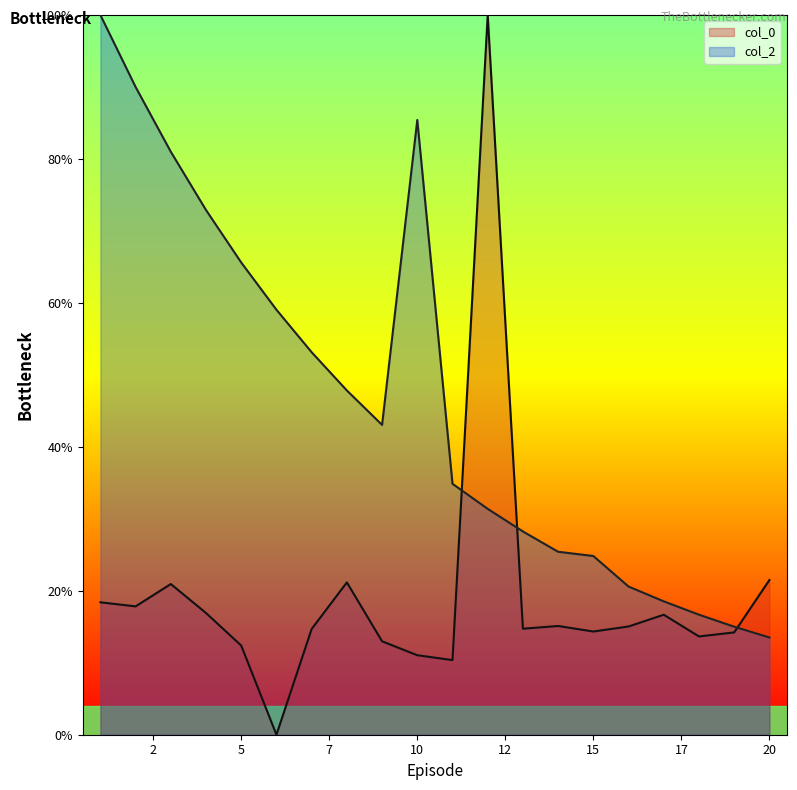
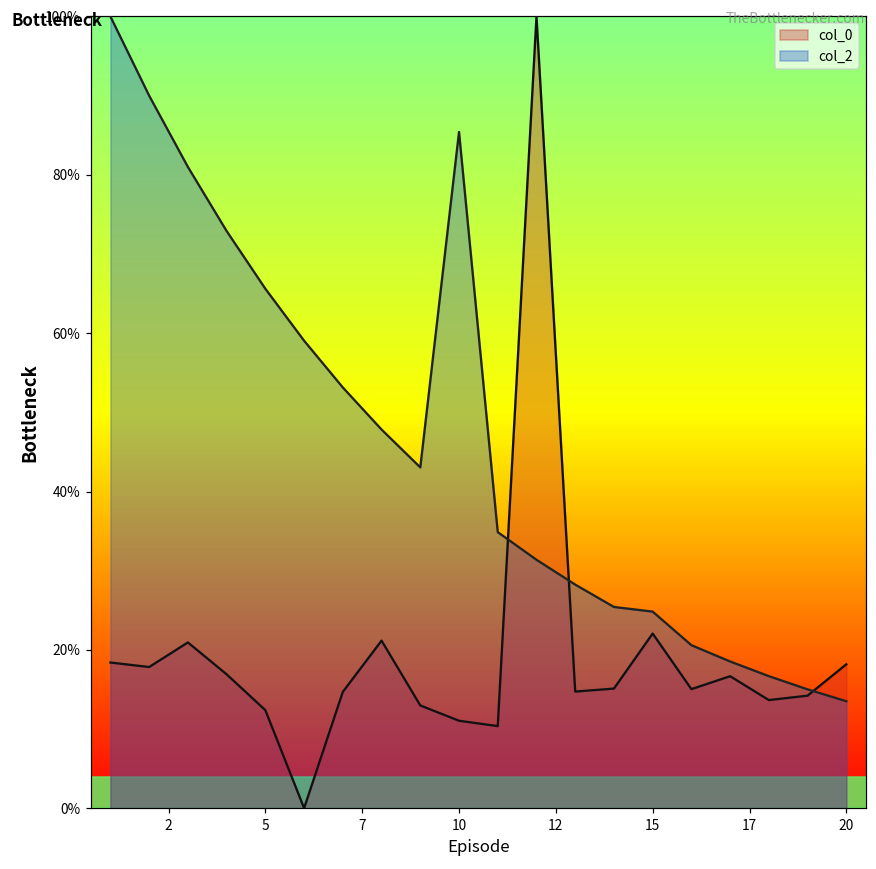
  {
    "col_0": {
      "5": "12%",
      "10": "11%",
-     "15": "14%",
-     "20": "21%"
+     "15": "22%",
+     "20": "18%"
    },
    "col_2": {
      "5": "66%",
      "10": "85%",
      "15": "25%",
      "20": "14%"
    }
  }
